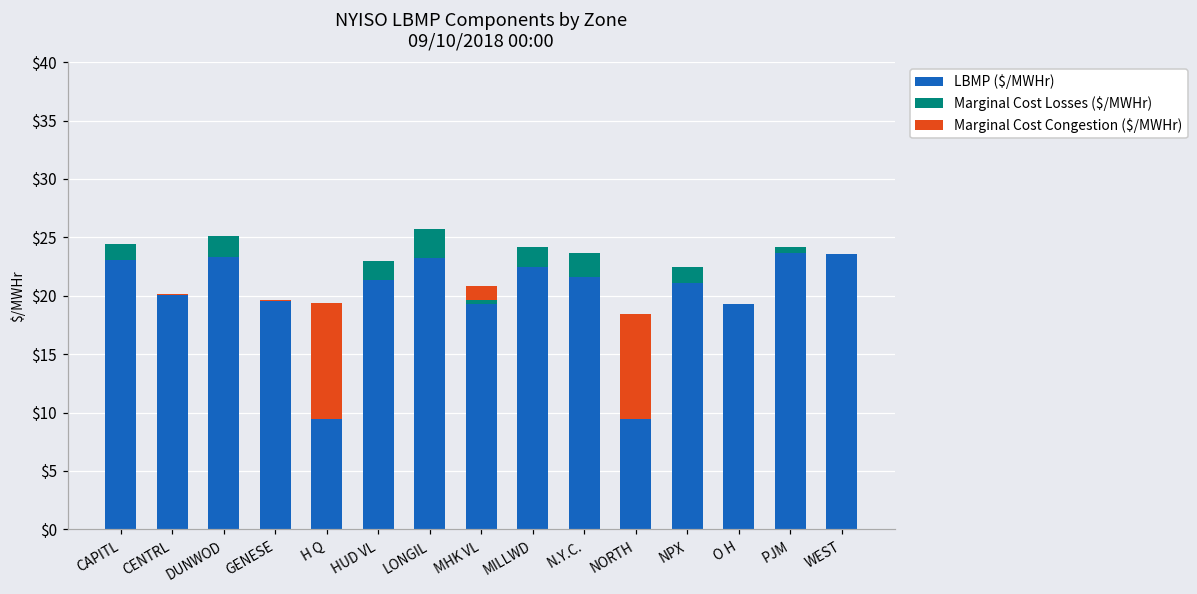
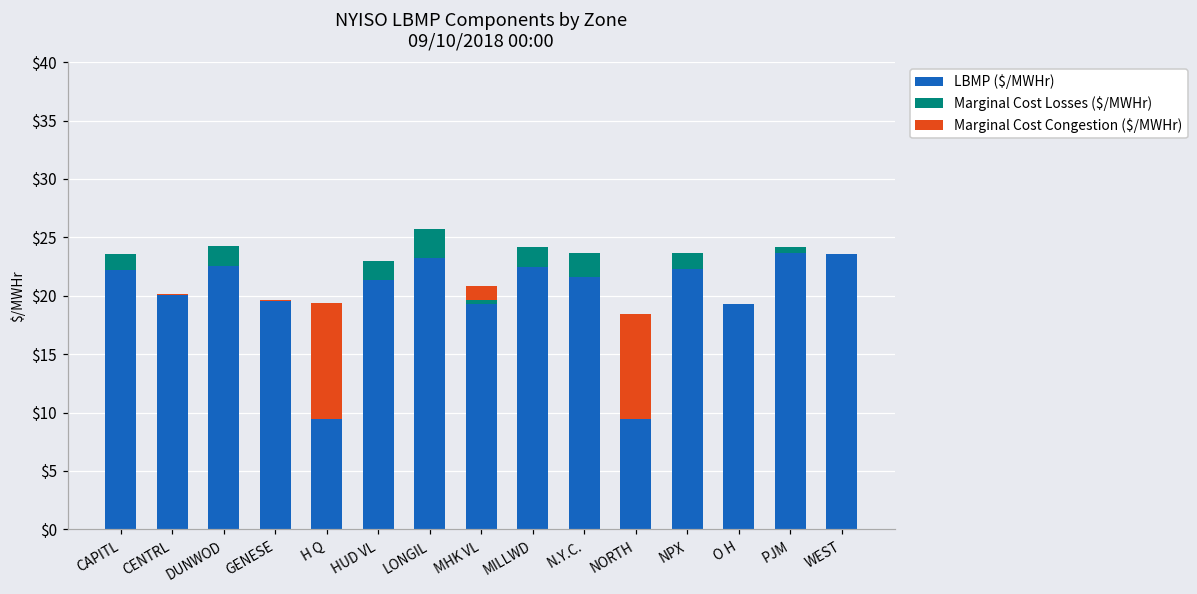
  {
    "LBMP ($/MWHr)": {
-     "CAPITL": "$23.1",
+     "CAPITL": "$22.2",
      "CENTRL": "$20.0",
-     "DUNWOD": "$23.3",
+     "DUNWOD": "$22.5",
      "GENESE": "$19.6",
      "H Q": "$9.4",
      "HUD VL": "$21.4",
      "LONGIL": "$23.2",
      "MHK VL": "$19.3",
      "MILLWD": "$22.5",
      "N.Y.C.": "$21.6",
      "NORTH": "$9.4",
-     "NPX": "$21.1",
+     "NPX": "$22.3",
      "O H": "$19.3",
      "PJM": "$23.7",
      "WEST": "$23.6"
    },
    "Marginal Cost Losses ($/MWHr)": {
      "CAPITL": "$1.4",
      "DUNWOD": "$1.8",
      "GENESE": "$0.0",
      "H Q": "$0.0",
      "HUD VL": "$1.6",
      "LONGIL": "$2.5",
      "MHK VL": "$0.4",
      "MILLWD": "$1.7",
      "N.Y.C.": "$2.1",
      "NORTH": "$0.0",
      "NPX": "$1.4",
      "O H": "$0.0",
      "PJM": "$0.5",
      "WEST": "$0.0"
    },
    "Marginal Cost Congestion ($/MWHr)": {
      "CAPITL": "$0.0",
      "DUNWOD": "$0.0",
      "H Q": "$9.9",
      "HUD VL": "$0.0",
      "LONGIL": "$0.0",
      "MHK VL": "$1.2",
      "MILLWD": "$0.0",
      "N.Y.C.": "$0.0",
      "NORTH": "$9.0",
      "NPX": "$0.0",
      "PJM": "$0.0"
    }
  }
